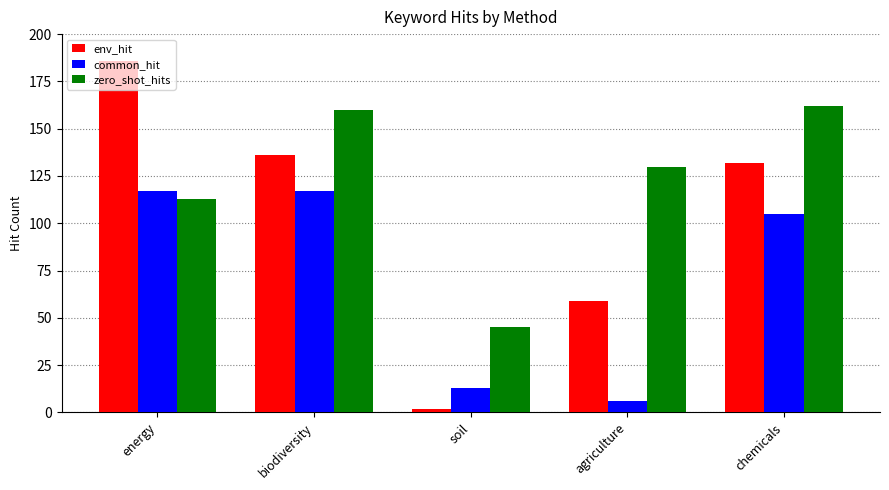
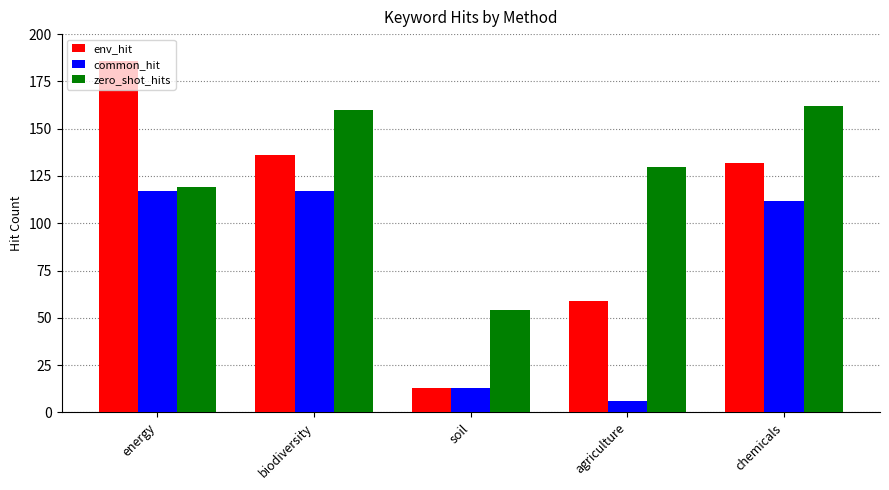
  {
    "env_hit": {
      "biodiversity": 136,
-     "soil": 2,
+     "soil": 13,
      "agriculture": 59,
      "chemicals": 132
    },
    "common_hit": {
      "energy": 117,
      "biodiversity": 117,
      "soil": 13,
      "agriculture": 6,
-     "chemicals": 105
+     "chemicals": 112
    },
    "zero_shot_hits": {
-     "energy": 113,
+     "energy": 119,
      "biodiversity": 160,
-     "soil": 45,
+     "soil": 54,
      "agriculture": 130,
      "chemicals": 162
    }
  }
